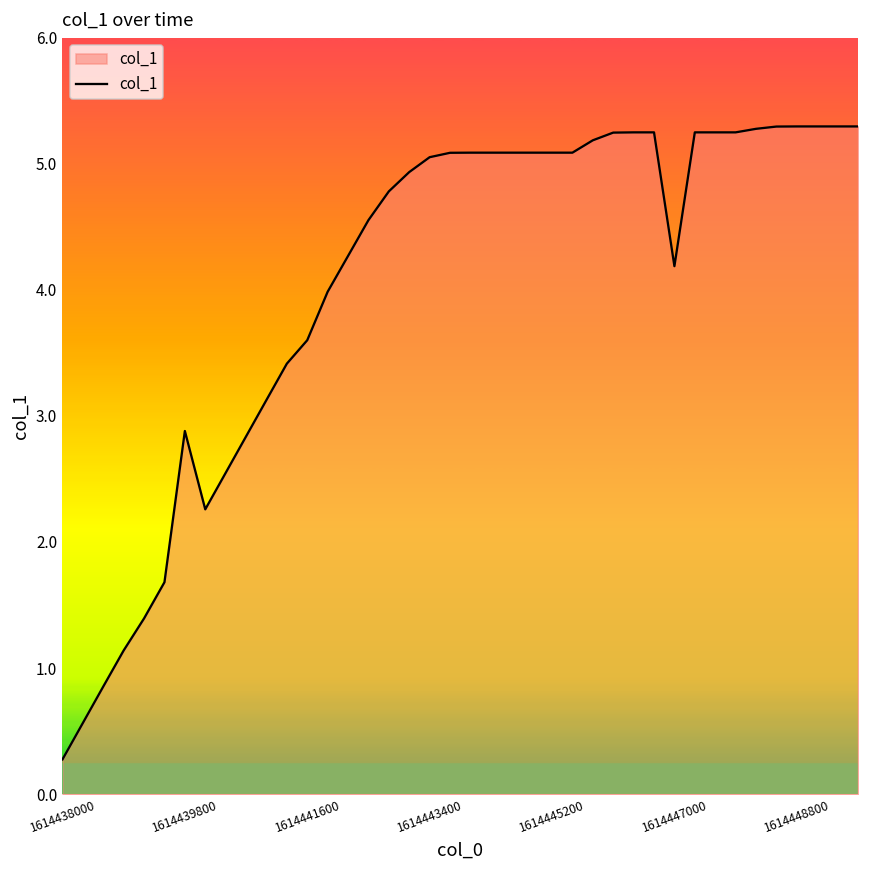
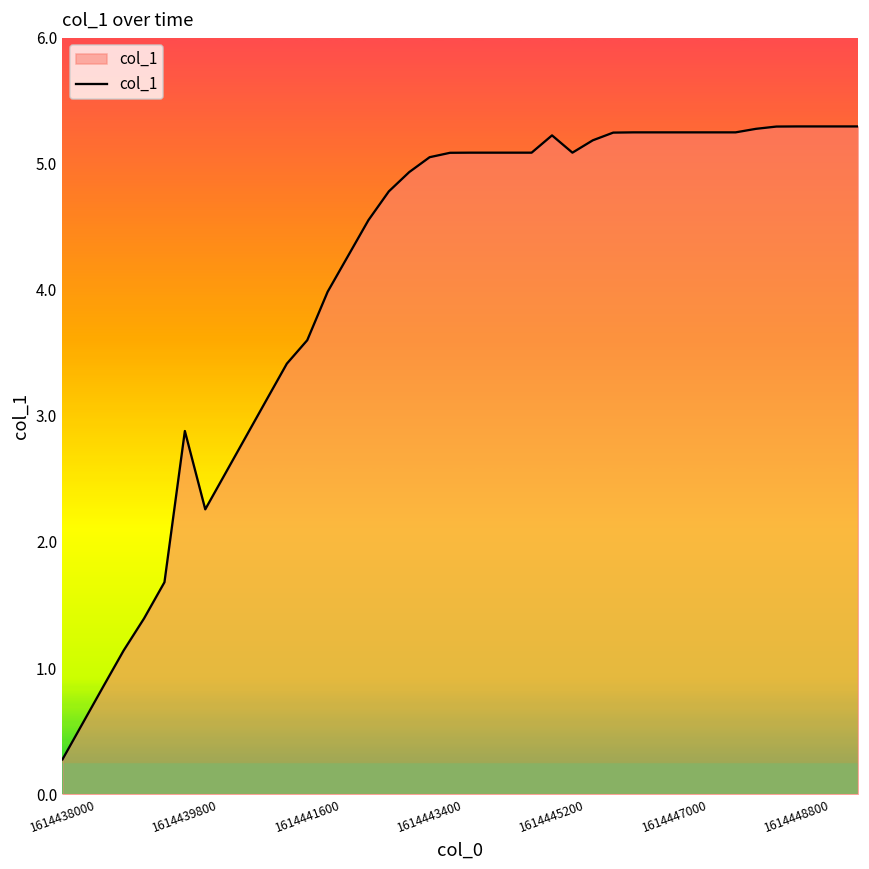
  {
    "1614438000": 0.28,
    "1614439800": 2.88,
    "1614441600": 3.60,
    "1614443400": 5.05,
-   "1614445200": 5.09,
-   "1614447000": 4.19,
+   "1614445200": 5.22,
+   "1614447000": 5.25,
    "1614448800": 5.30
  }
